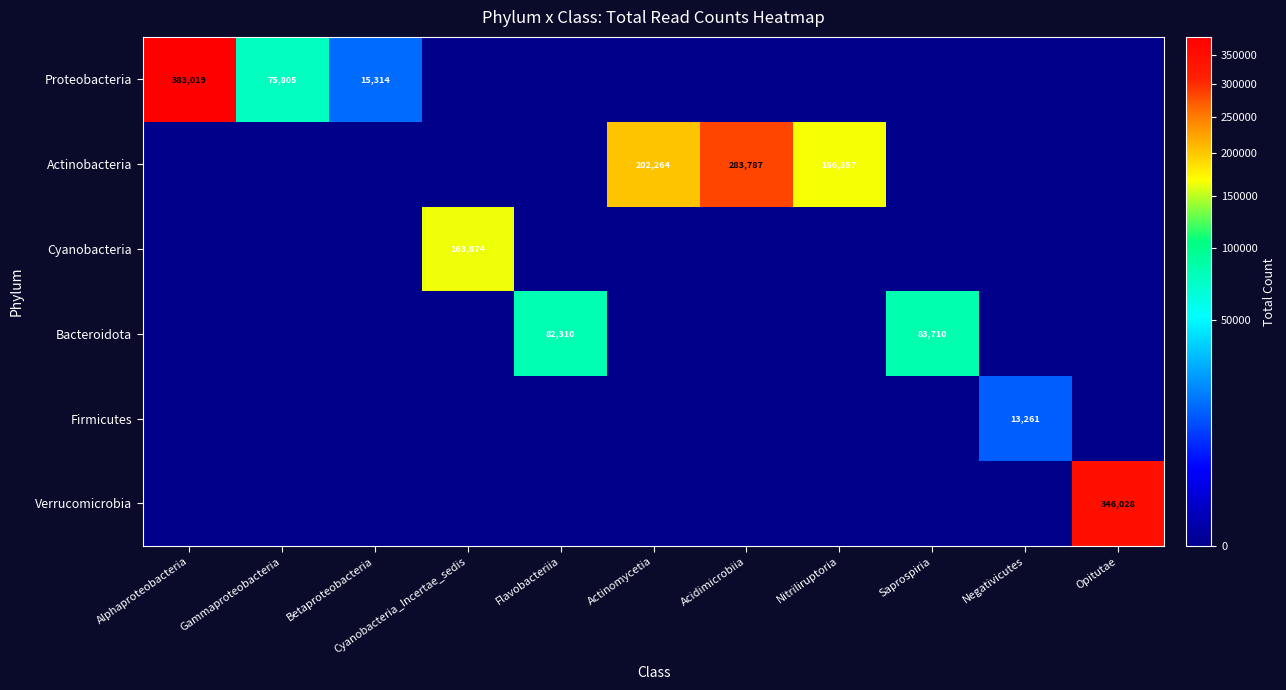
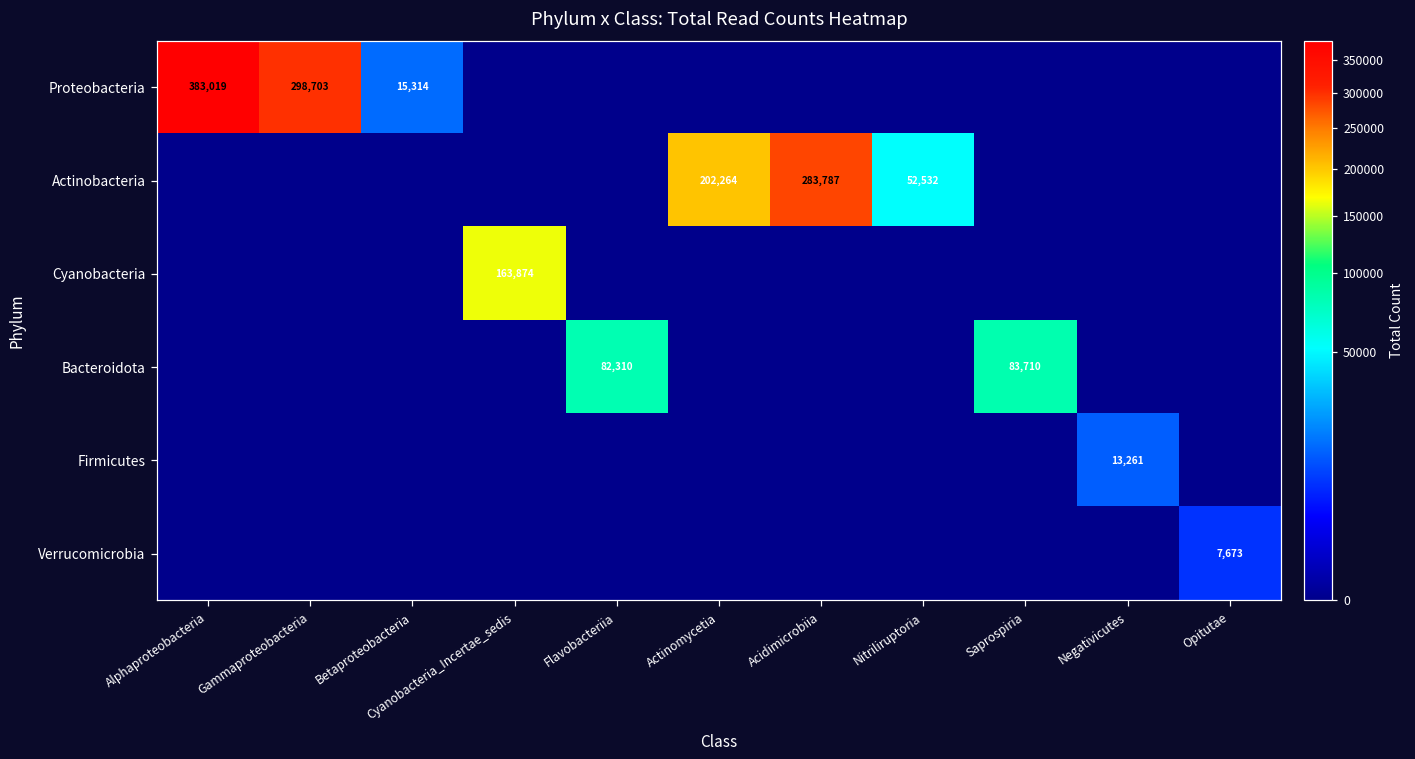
  {
    "Proteobacteria": {
      "Alphaproteobacteria": "383,019",
-     "Gammaproteobacteria": "75,805",
+     "Gammaproteobacteria": "298,703",
      "Betaproteobacteria": "15,314"
    },
    "Actinobacteria": {
      "Actinomycetia": "202,264",
      "Acidimicrobiia": "283,787",
-     "Nitriliruptoria": "166,357"
+     "Nitriliruptoria": "52,532"
    },
    "Cyanobacteria": {
      "Cyanobacteria_Incertae_sedis": "163,874"
    },
    "Bacteroidota": {
      "Flavobacteriia": "82,310",
      "Saprospiria": "83,710"
    },
    "Firmicutes": {
      "Negativicutes": "13,261"
    },
    "Verrucomicrobia": {
-     "Opitutae": "346,028"
+     "Opitutae": "7,673"
    }
  }
